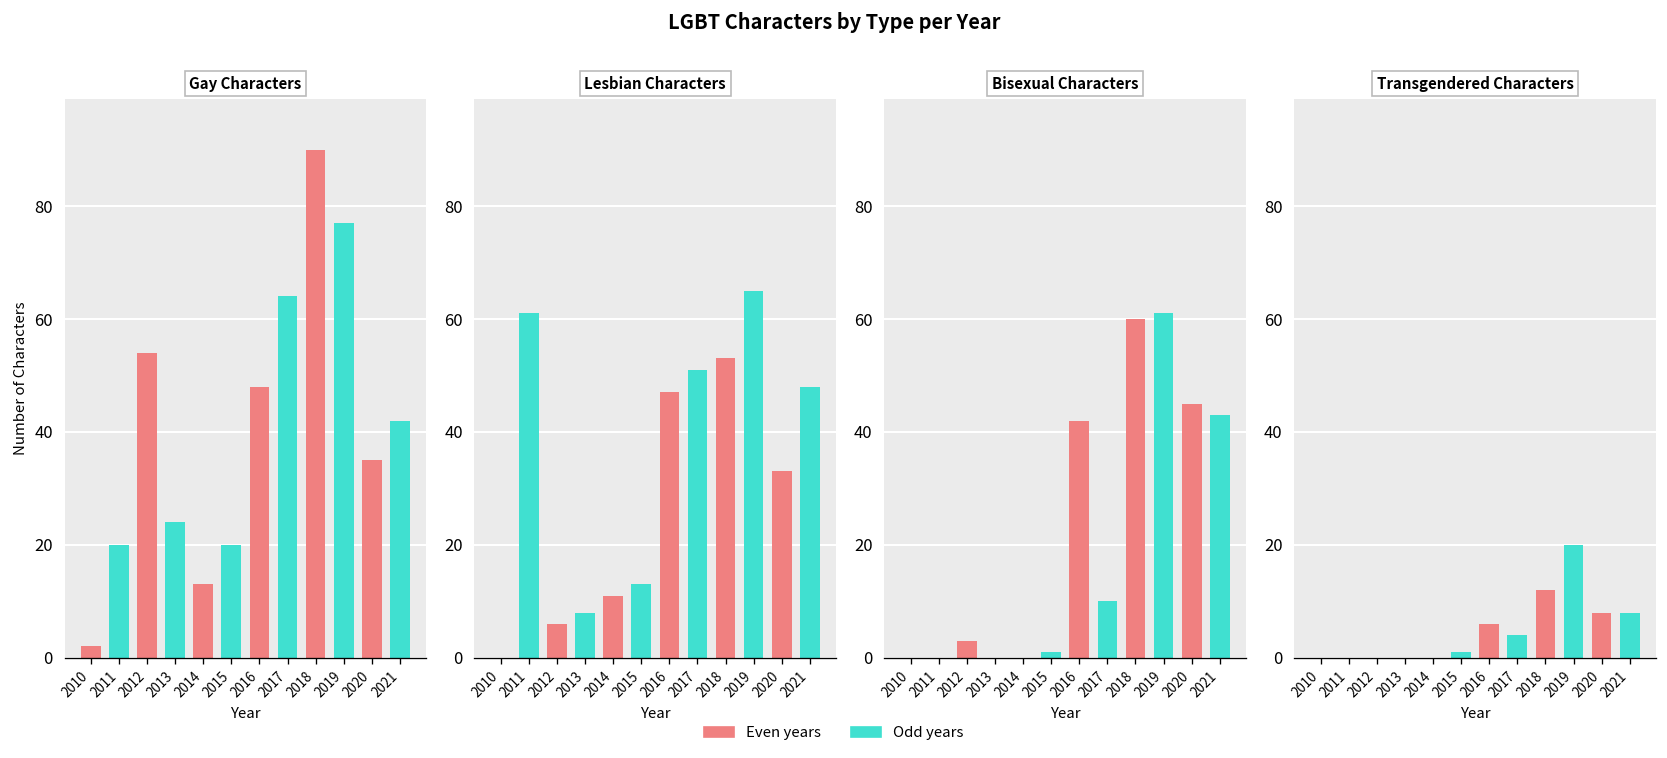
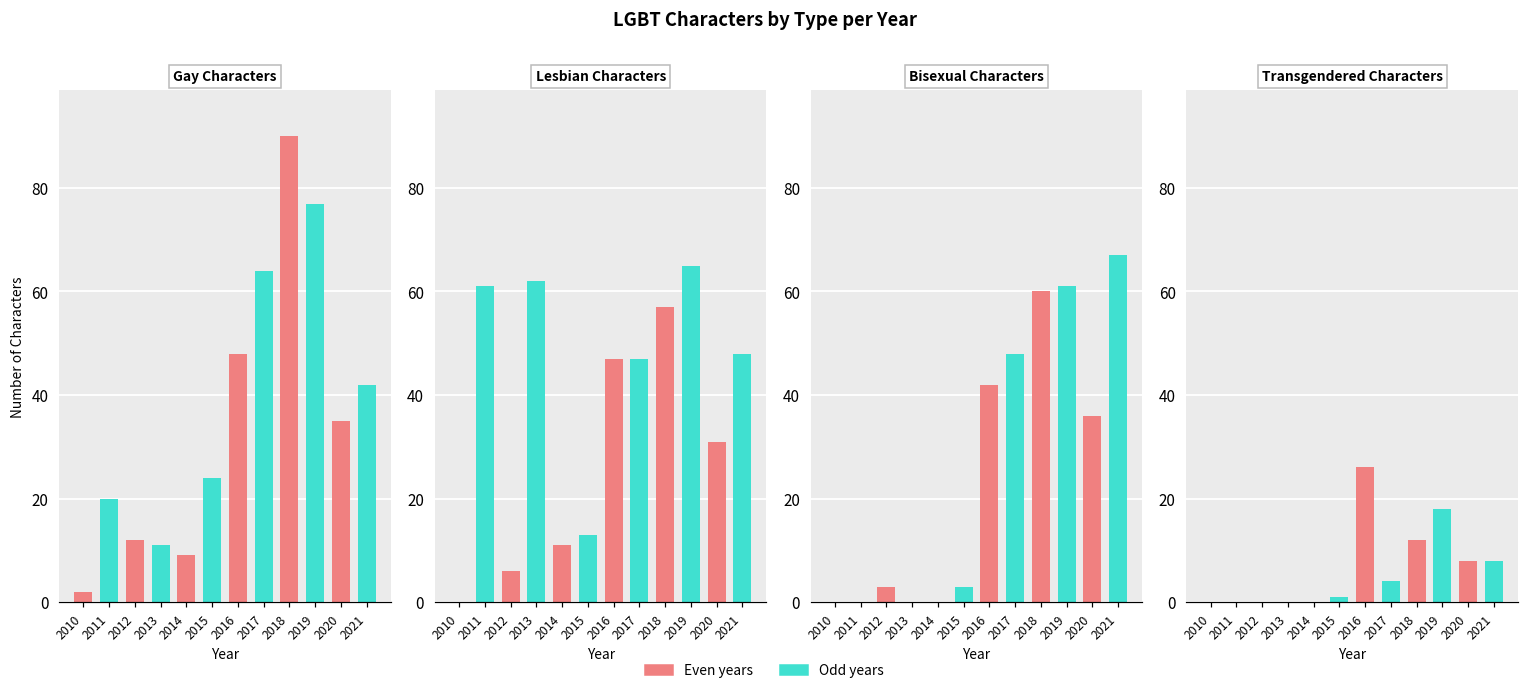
  {
    "Gay Characters": {
      "2010": 2,
      "2011": 20,
-     "2012": 54,
-     "2013": 24,
-     "2014": 13,
-     "2015": 20,
+     "2012": 12,
+     "2013": 11,
+     "2014": 9,
+     "2015": 24,
      "2016": 48,
      "2017": 64,
      "2018": 90,
      "2019": 77,
      "2020": 35,
      "2021": 42
    },
    "Lesbian Characters": {
      "2010": 0,
      "2011": 61,
      "2012": 6,
-     "2013": 8,
+     "2013": 62,
      "2014": 11,
      "2015": 13,
      "2016": 47,
-     "2017": 51,
-     "2018": 53,
+     "2017": 47,
+     "2018": 57,
      "2019": 65,
-     "2020": 33,
+     "2020": 31,
      "2021": 48
    },
    "Bisexual Characters": {
      "2010": 0,
      "2011": 0,
      "2012": 3,
      "2013": 0,
      "2014": 0,
-     "2015": 1,
+     "2015": 3,
      "2016": 42,
-     "2017": 10,
+     "2017": 48,
      "2018": 60,
      "2019": 61,
-     "2020": 45,
-     "2021": 43
+     "2020": 36,
+     "2021": 67
    },
    "Transgendered Characters": {
      "2010": 0,
      "2011": 0,
      "2012": 0,
      "2013": 0,
      "2014": 0,
      "2015": 1,
-     "2016": 6,
+     "2016": 26,
      "2017": 4,
      "2018": 12,
-     "2019": 20,
+     "2019": 18,
      "2020": 8,
      "2021": 8
    }
  }
